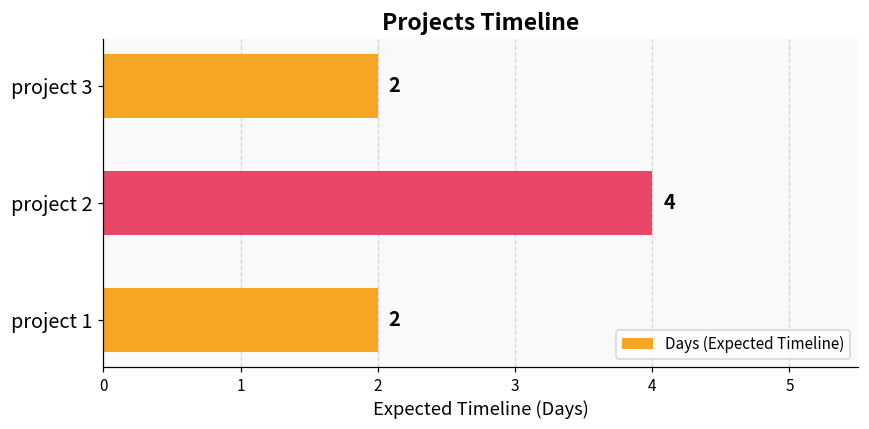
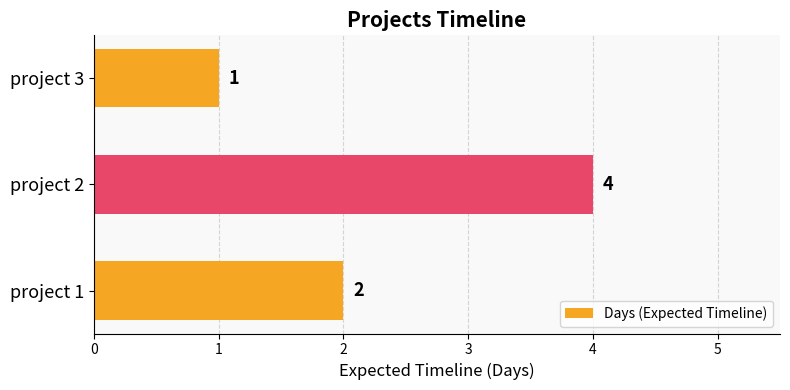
  {
-   "project 3": 2,
+   "project 3": 1,
    "project 2": 4,
    "project 1": 2
  }
